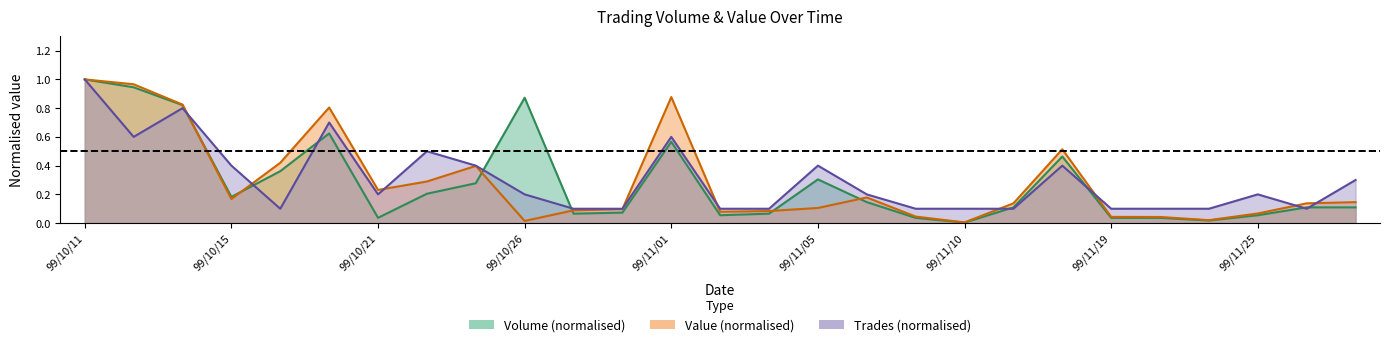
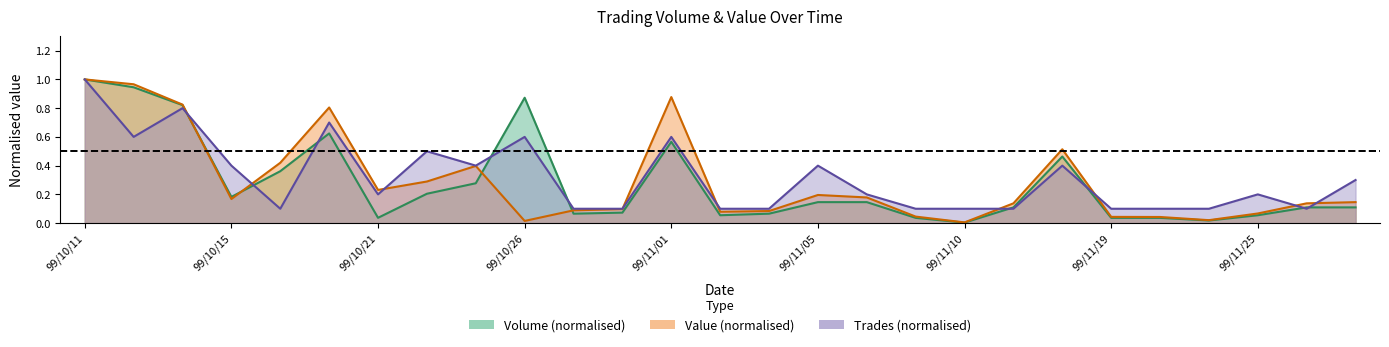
  {
    "Volume (normalised)": {
      "99/10/21": 0.04,
      "99/10/26": 0.87,
      "99/11/01": 0.57,
-     "99/11/05": 0.30
+     "99/11/05": 0.15
    },
    "Value (normalised)": {
      "99/10/21": 0.23,
      "99/10/26": 0.02,
      "99/11/01": 0.88,
-     "99/11/05": 0.11
+     "99/11/05": 0.20
    },
    "Trades (normalised)": {
      "99/10/15": 0.40,
      "99/10/21": 0.20,
-     "99/10/26": 0.20,
+     "99/10/26": 0.60,
      "99/11/01": 0.60,
      "99/11/05": 0.40,
      "99/11/10": 0.10,
      "99/11/19": 0.10,
      "99/11/25": 0.20
    }
  }
